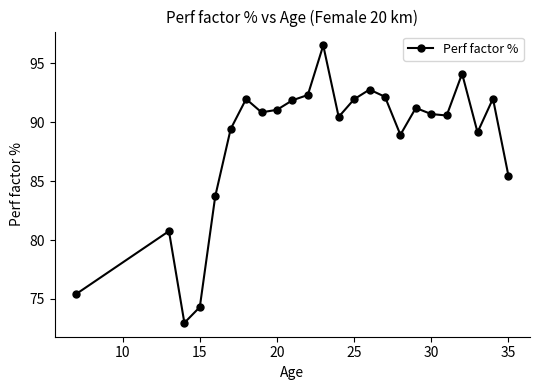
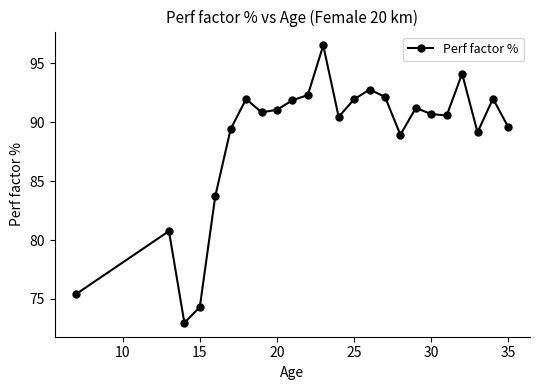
  {
    "15": 74.3,
    "20": 91.1,
    "25": 92.0,
    "30": 90.7,
-   "35": 85.5
+   "35": 89.6
  }
